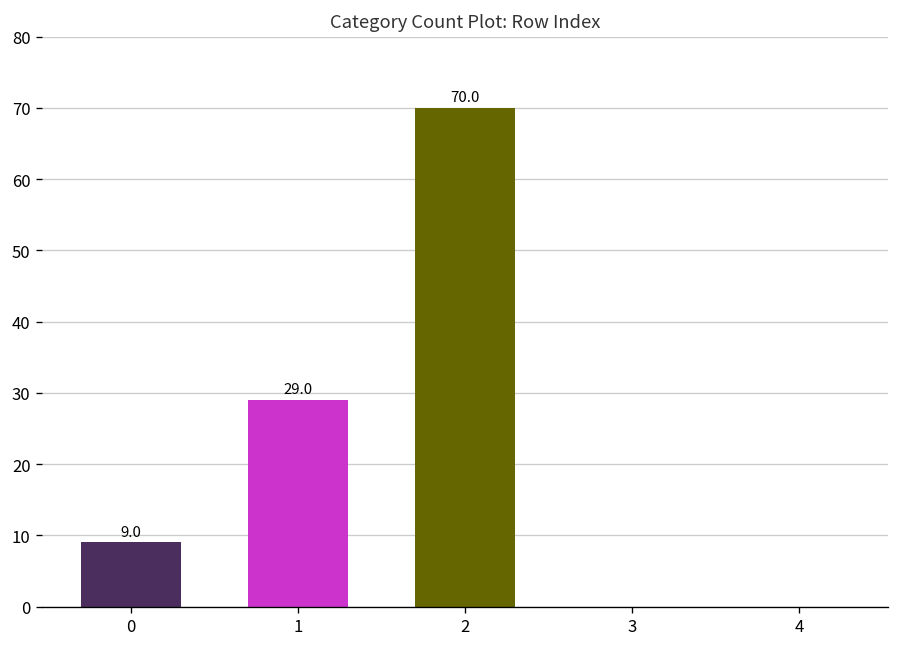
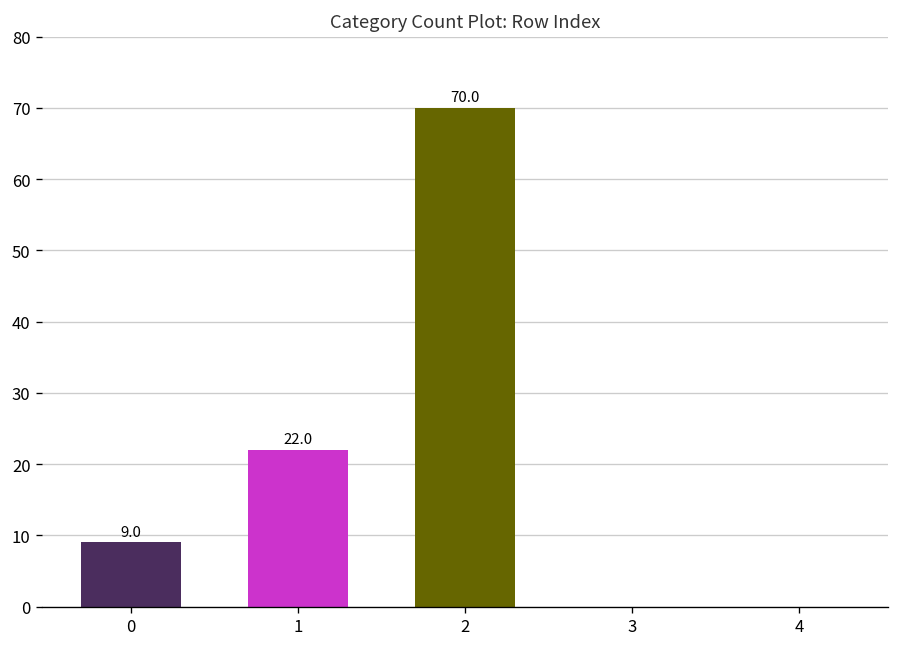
  {
    "0": 9.0,
-   "1": 29.0,
+   "1": 22.0,
    "2": 70.0
  }
